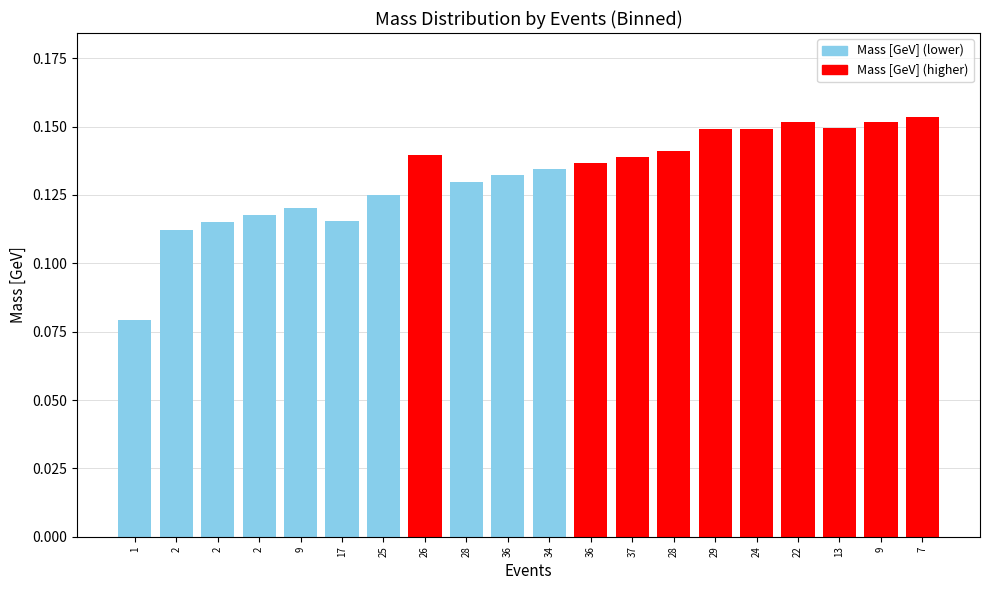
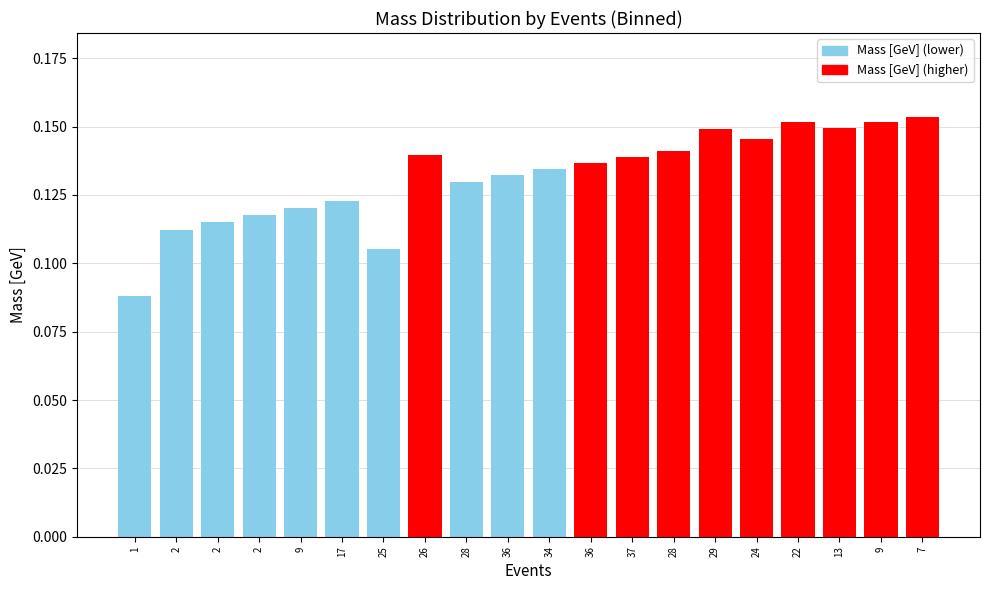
  {
-   "1": 0.079,
-   "17": 0.116,
-   "25": 0.125,
+   "1": 0.088,
+   "17": 0.123,
+   "25": 0.105,
    "26": 0.139,
    "34": 0.134,
    "37": 0.139,
    "29": 0.149,
-   "24": 0.149,
+   "24": 0.145,
    "22": 0.152,
    "13": 0.149,
    "7": 0.154
  }
